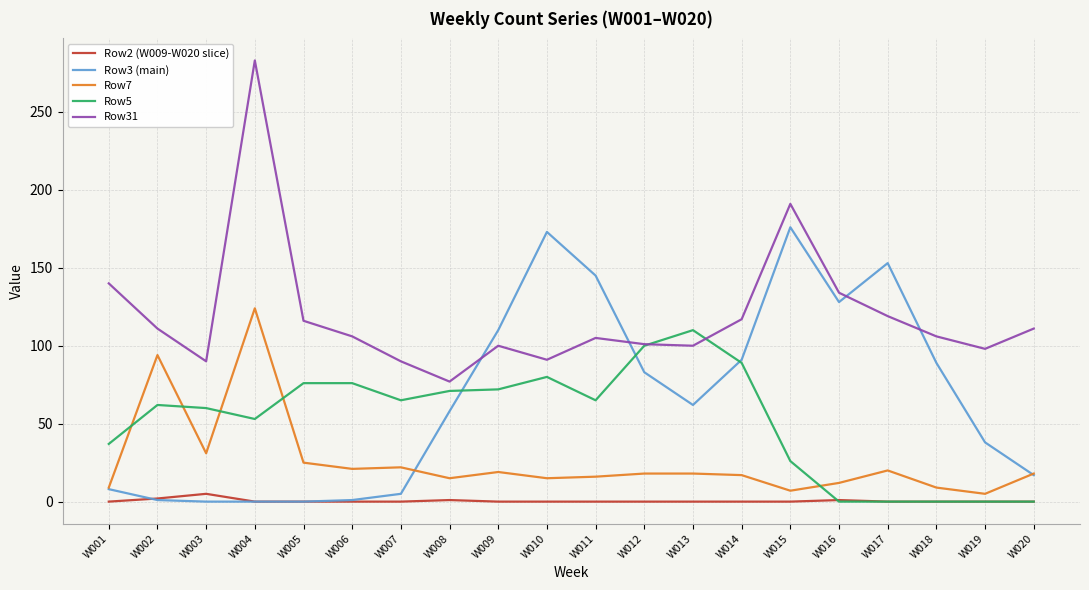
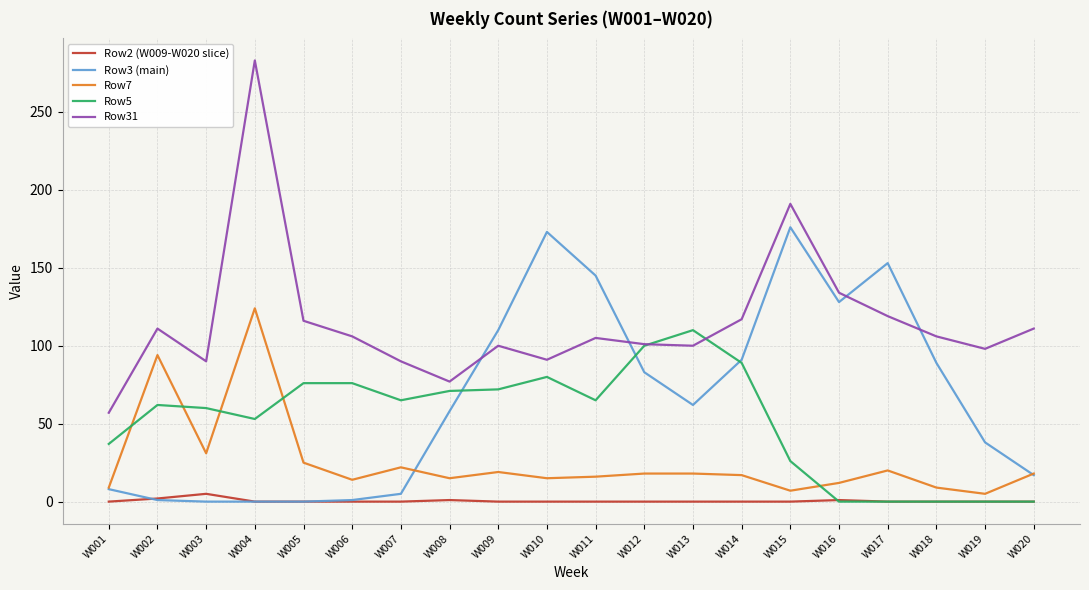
  {
    "Row2 (W009-W020 slice)": {
      "W001": 0,
      "W003": 5,
      "W007": 0,
      "W008": 1,
      "W009": 0,
      "W010": 0,
      "W011": 0,
      "W012": 0,
      "W013": 0,
      "W014": 0,
      "W015": 0
    },
    "Row3 (main)": {
      "W003": 0,
      "W007": 5,
      "W008": 58,
      "W009": 110,
      "W010": 173,
      "W011": 145,
      "W012": 83,
      "W013": 62,
      "W014": 91,
      "W015": 176,
      "W016": 128,
      "W017": 153,
      "W018": 89,
      "W019": 38
    },
    "Row7": {
      "W002": 94,
      "W003": 31,
      "W004": 124,
      "W005": 25,
-     "W006": 21,
+     "W006": 14,
      "W007": 22,
      "W008": 15,
      "W009": 19,
      "W010": 15,
      "W011": 16,
      "W012": 18,
      "W013": 18,
      "W014": 17,
      "W015": 7,
      "W016": 12,
      "W017": 20,
      "W018": 9,
      "W019": 5
    },
    "Row5": {
      "W001": 37,
      "W002": 62,
      "W003": 60,
      "W004": 53,
      "W005": 76,
      "W006": 76,
      "W007": 65,
      "W008": 71,
      "W009": 72,
      "W010": 80,
      "W011": 65,
      "W013": 110,
      "W014": 89,
      "W015": 26
    },
    "Row31": {
-     "W001": 140,
+     "W001": 57,
      "W002": 111,
      "W003": 90,
      "W004": 283,
      "W005": 116,
      "W006": 106,
      "W007": 90,
      "W008": 77,
      "W009": 100,
      "W010": 91,
      "W011": 105,
      "W013": 100,
      "W014": 117,
      "W015": 191,
      "W016": 134,
      "W017": 119,
      "W018": 106,
      "W019": 98,
      "W020": 111
    }
  }
